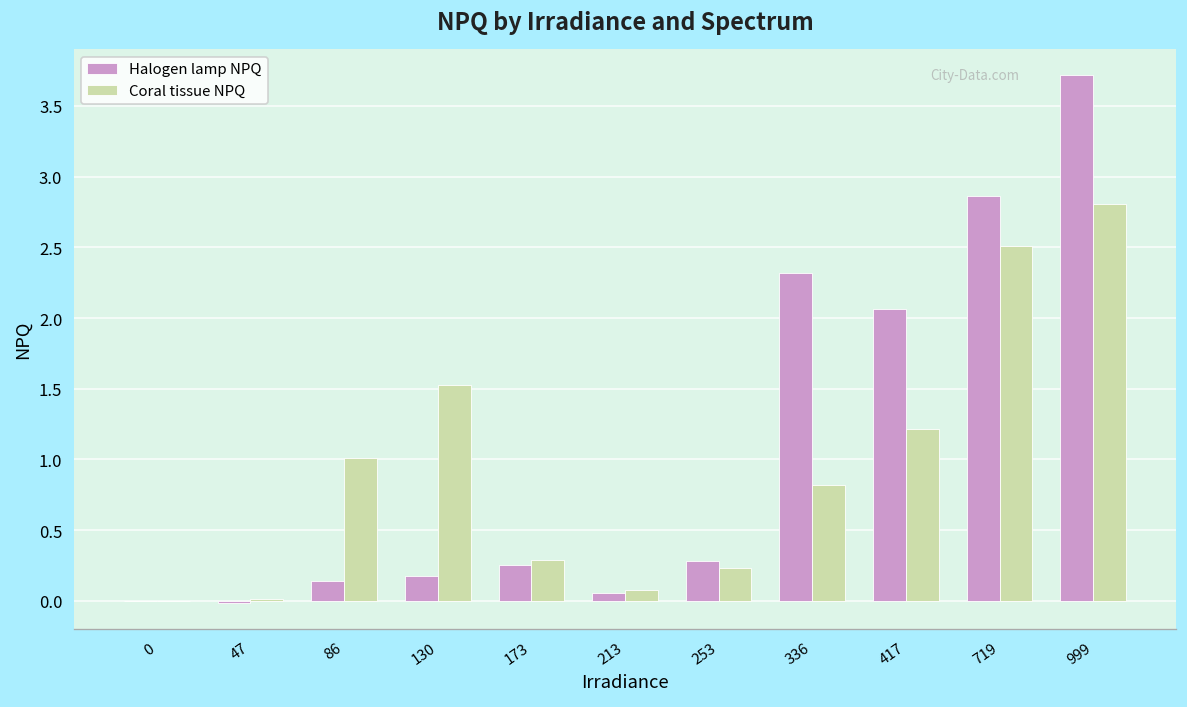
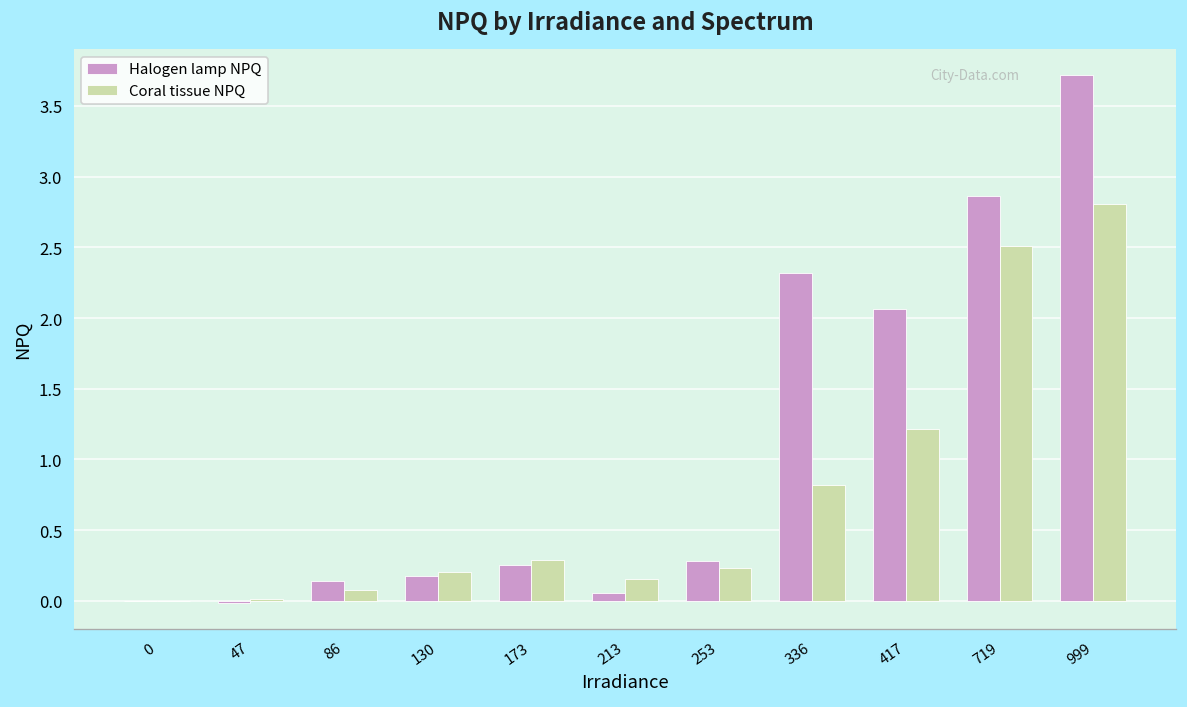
  {
    "Halogen lamp NPQ": {
      "0": 0.00,
      "86": 0.14,
      "130": 0.18,
      "173": 0.25,
      "213": 0.05,
      "253": 0.28,
      "336": 2.32,
      "417": 2.07,
      "719": 2.86,
      "999": 3.72
    },
    "Coral tissue NPQ": {
      "0": 0.00,
-     "86": 1.01,
-     "130": 1.52,
+     "86": 0.07,
+     "130": 0.20,
      "173": 0.29,
-     "213": 0.08,
+     "213": 0.15,
      "253": 0.23,
      "336": 0.82,
      "417": 1.21,
      "719": 2.51,
      "999": 2.81
    }
  }
